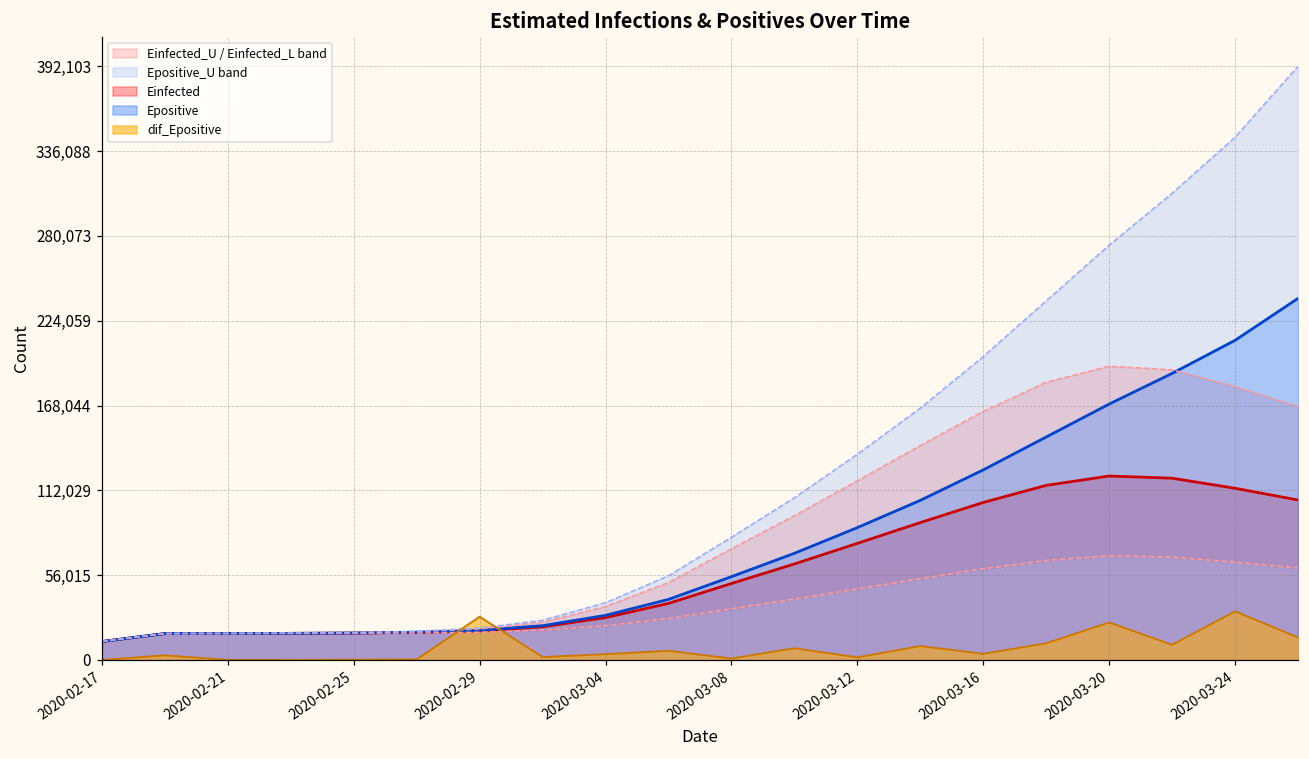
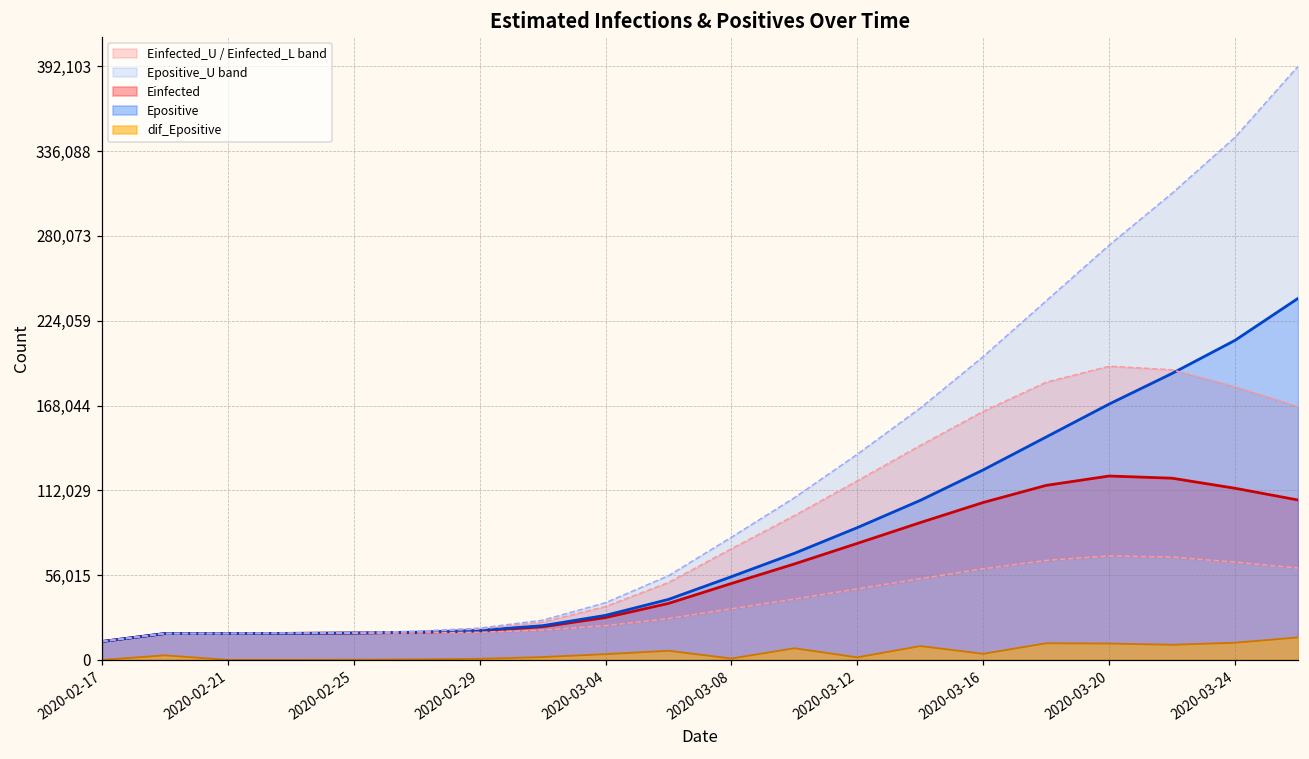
  {
    "dif_Epositive": {
      "2020-02-17": "0",
      "2020-02-21": "0",
      "2020-02-25": "0",
-     "2020-02-29": "29,000",
+     "2020-02-29": "1,000",
      "2020-03-04": "4,000",
      "2020-03-08": "1,000",
      "2020-03-12": "2,000",
      "2020-03-16": "4,000",
-     "2020-03-20": "25,000",
-     "2020-03-24": "32,000"
+     "2020-03-20": "11,000",
+     "2020-03-24": "11,000"
    }
  }
